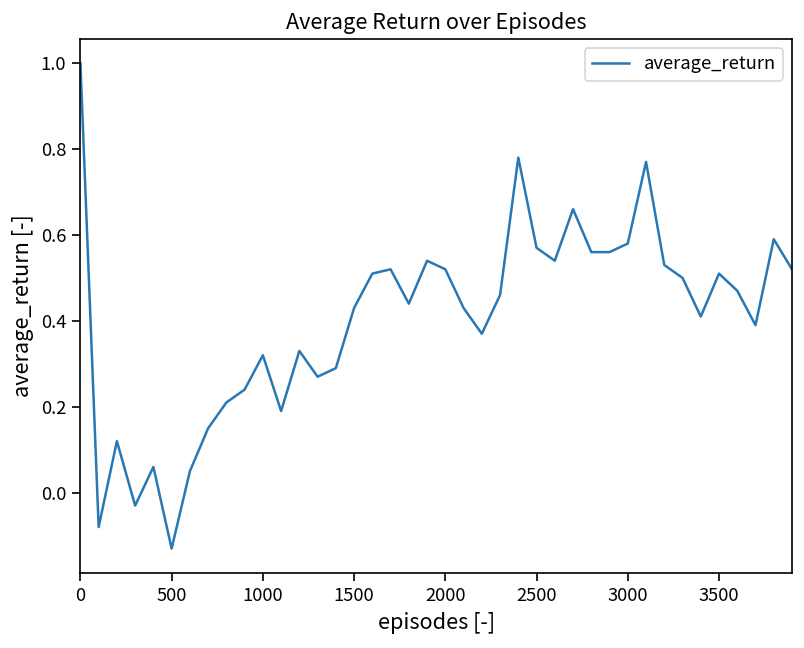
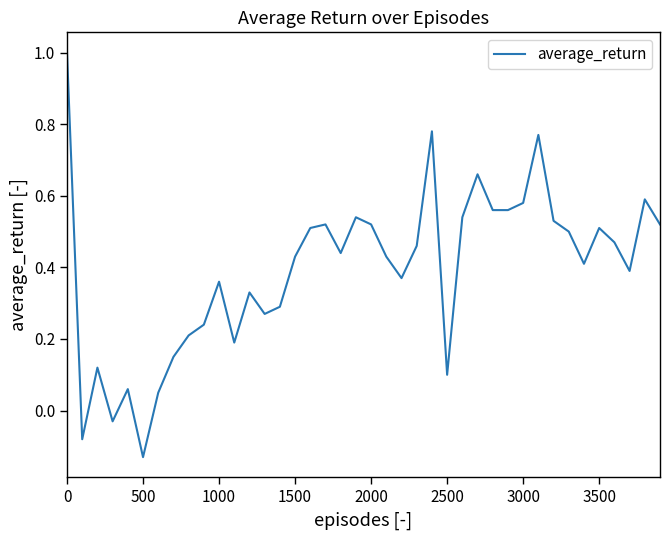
  {
    "0": 1.00,
    "500": -0.13,
-   "1000": 0.32,
+   "1000": 0.36,
    "1500": 0.43,
    "2000": 0.52,
-   "2500": 0.57,
+   "2500": 0.10,
    "3000": 0.58,
    "3500": 0.51
  }
